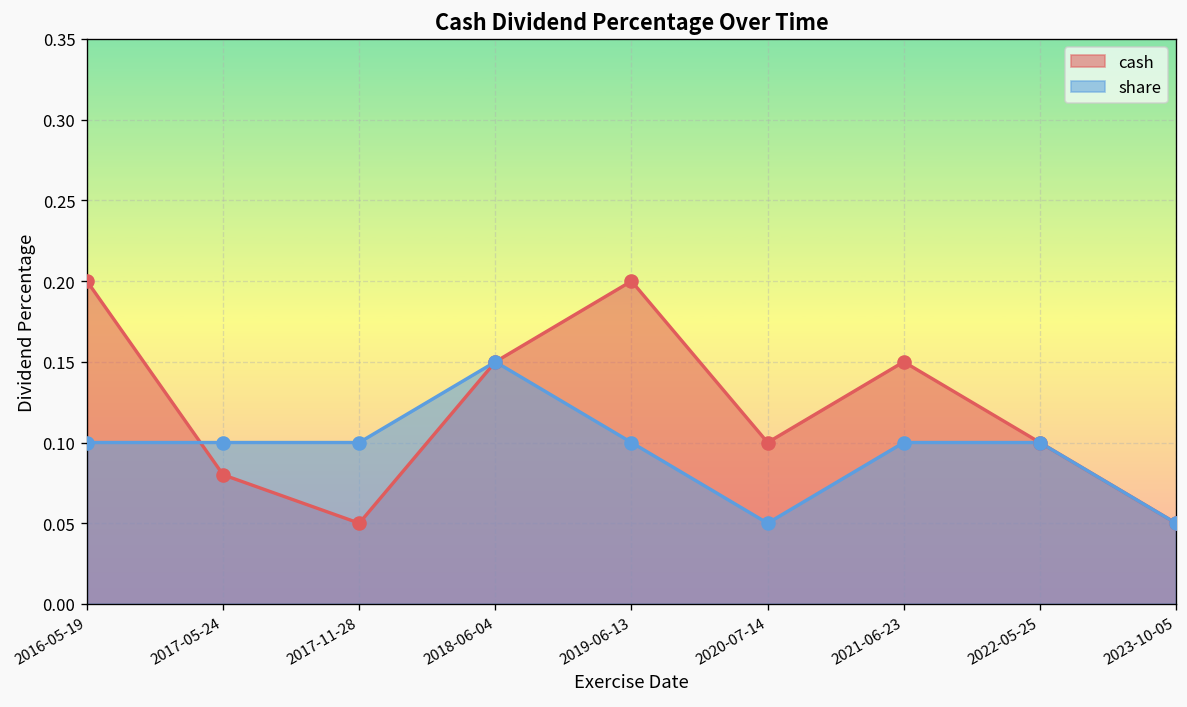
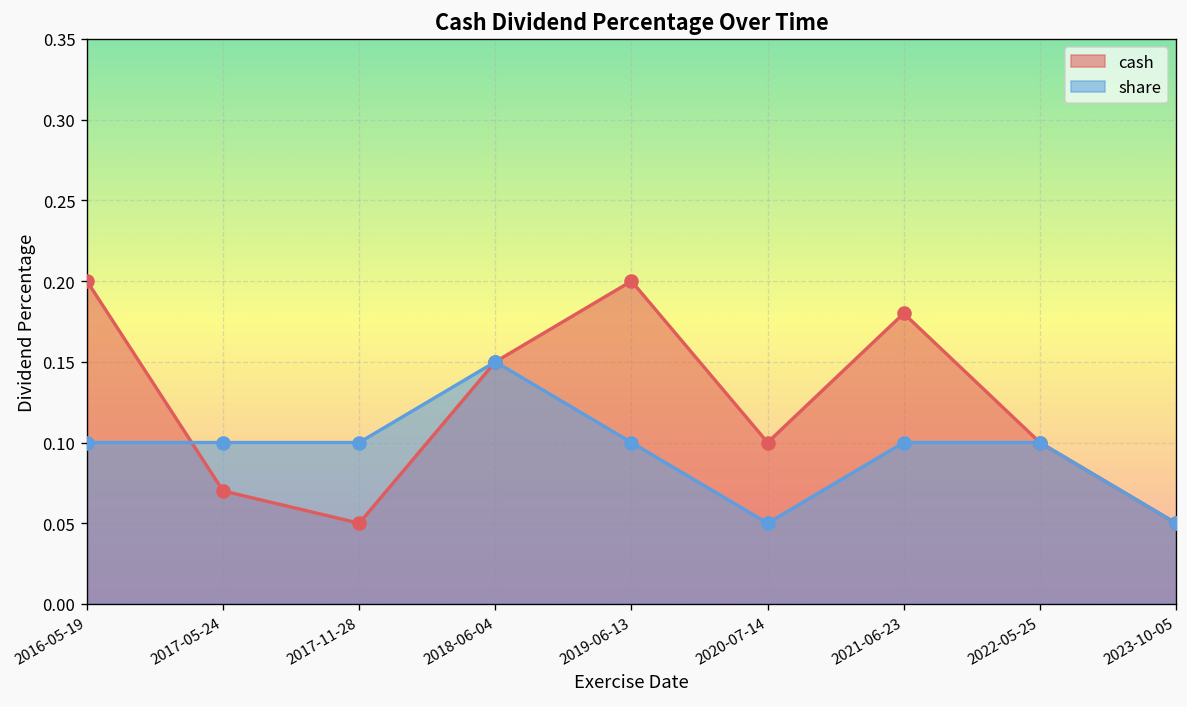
  {
    "cash": {
      "2016-05-19": 0.20,
-     "2017-05-24": 0.08,
+     "2017-05-24": 0.07,
      "2017-11-28": 0.05,
      "2019-06-13": 0.20,
      "2020-07-14": 0.10,
-     "2021-06-23": 0.15
+     "2021-06-23": 0.18
    },
    "share": {
      "2016-05-19": 0.10,
      "2017-05-24": 0.10,
      "2017-11-28": 0.10,
      "2019-06-13": 0.10,
      "2020-07-14": 0.05,
      "2021-06-23": 0.10
    }
  }
